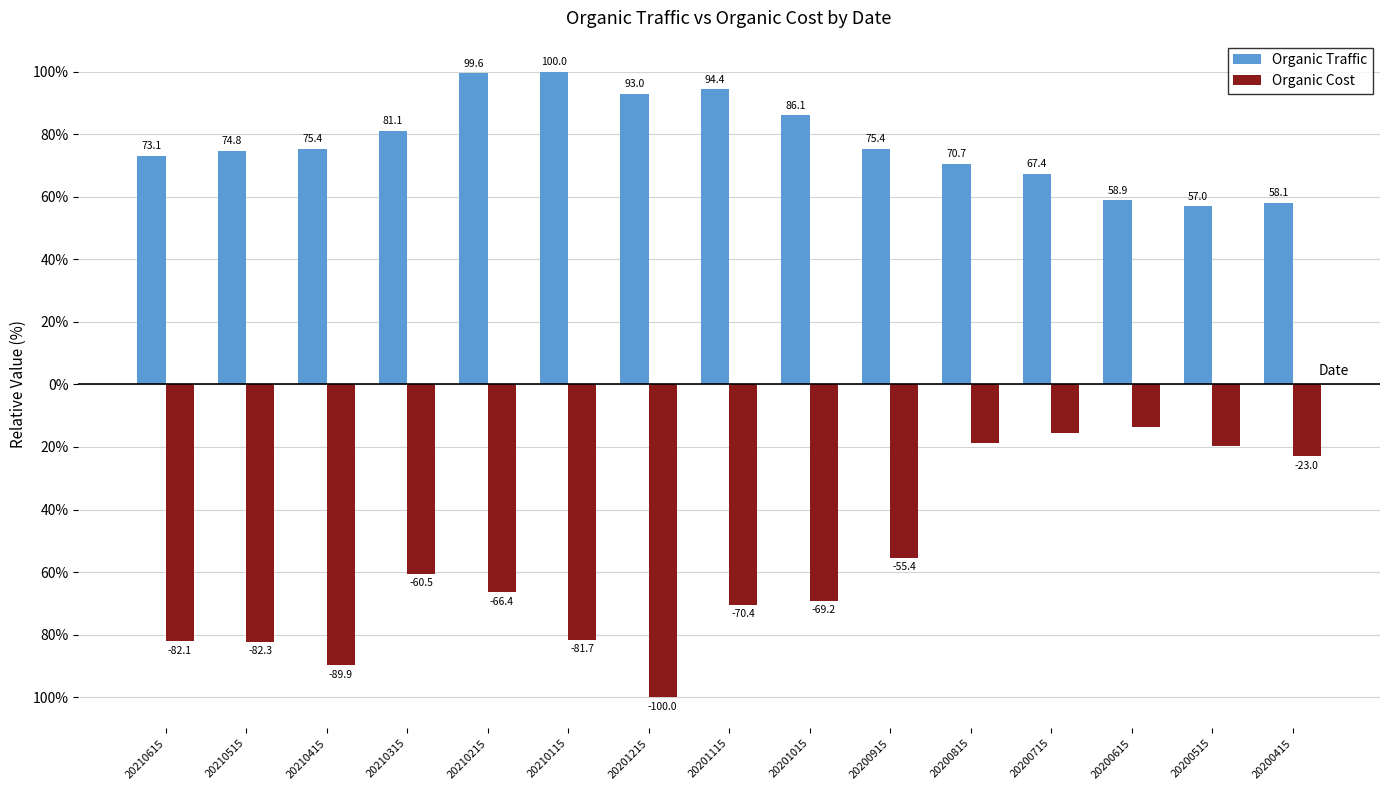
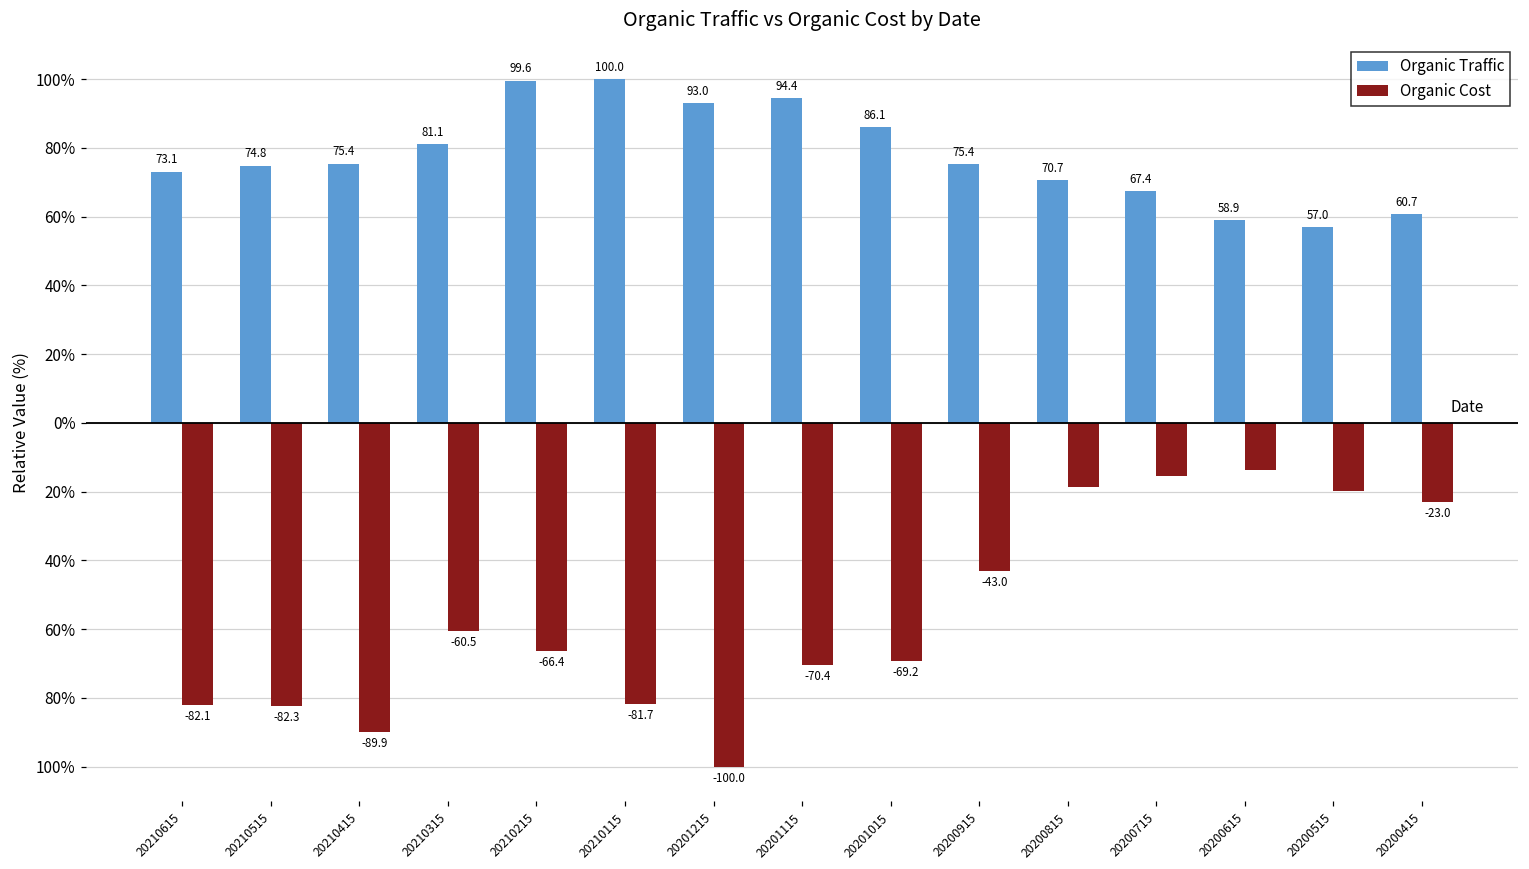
  {
    "Organic Traffic": {
      "20210615": 73.1,
      "20210515": 74.8,
      "20210415": 75.4,
      "20210315": 81.1,
      "20210215": 99.6,
      "20210115": 100.0,
      "20201215": 93.0,
      "20201115": 94.4,
      "20201015": 86.1,
      "20200915": 75.4,
      "20200815": 70.7,
      "20200715": 67.4,
      "20200615": 58.9,
      "20200515": 57.0,
-     "20200415": 58.1
+     "20200415": 60.7
    },
    "Organic Cost": {
      "20210615": -82.1,
      "20210515": -82.3,
      "20210415": -89.9,
      "20210315": -60.5,
      "20210215": -66.4,
      "20210115": -81.7,
      "20201215": -100.0,
      "20201115": -70.4,
      "20201015": -69.2,
-     "20200915": -55.4,
+     "20200915": -43.0,
      "20200415": -23.0
    }
  }
